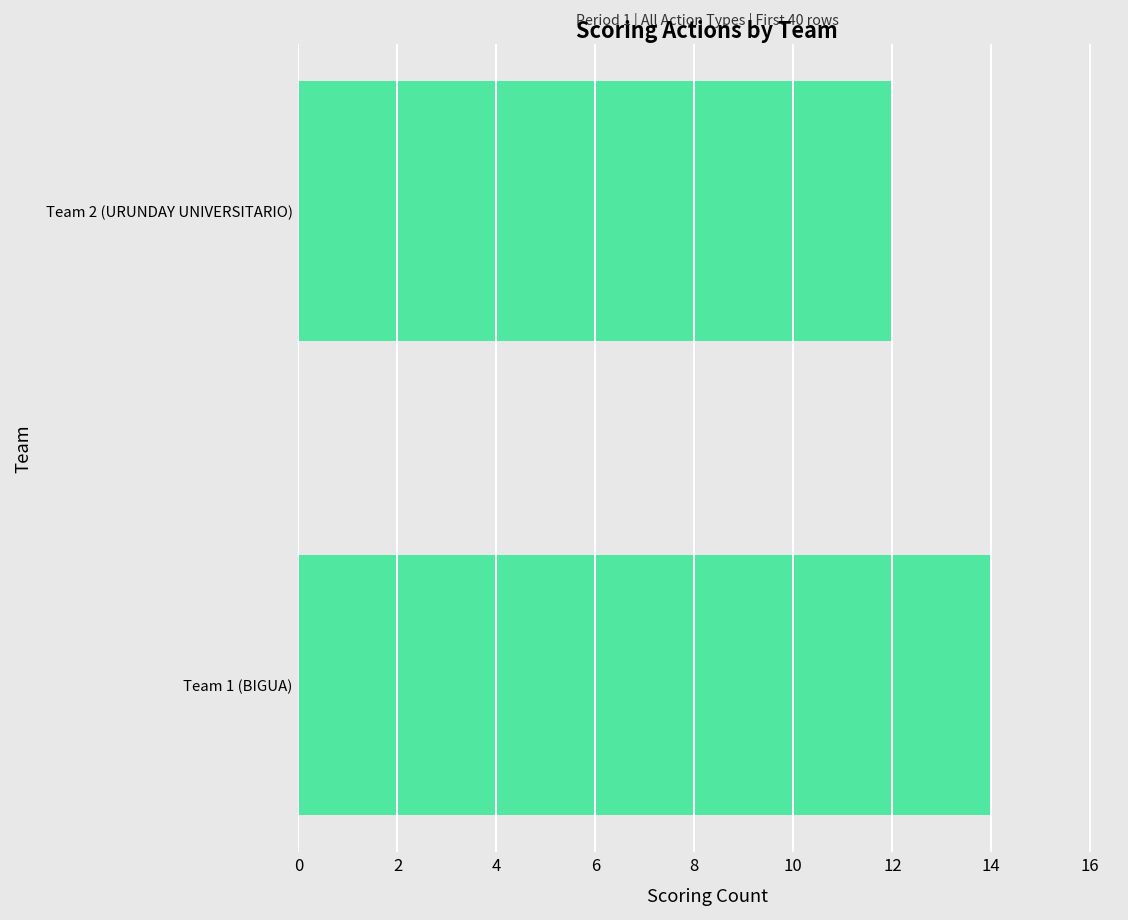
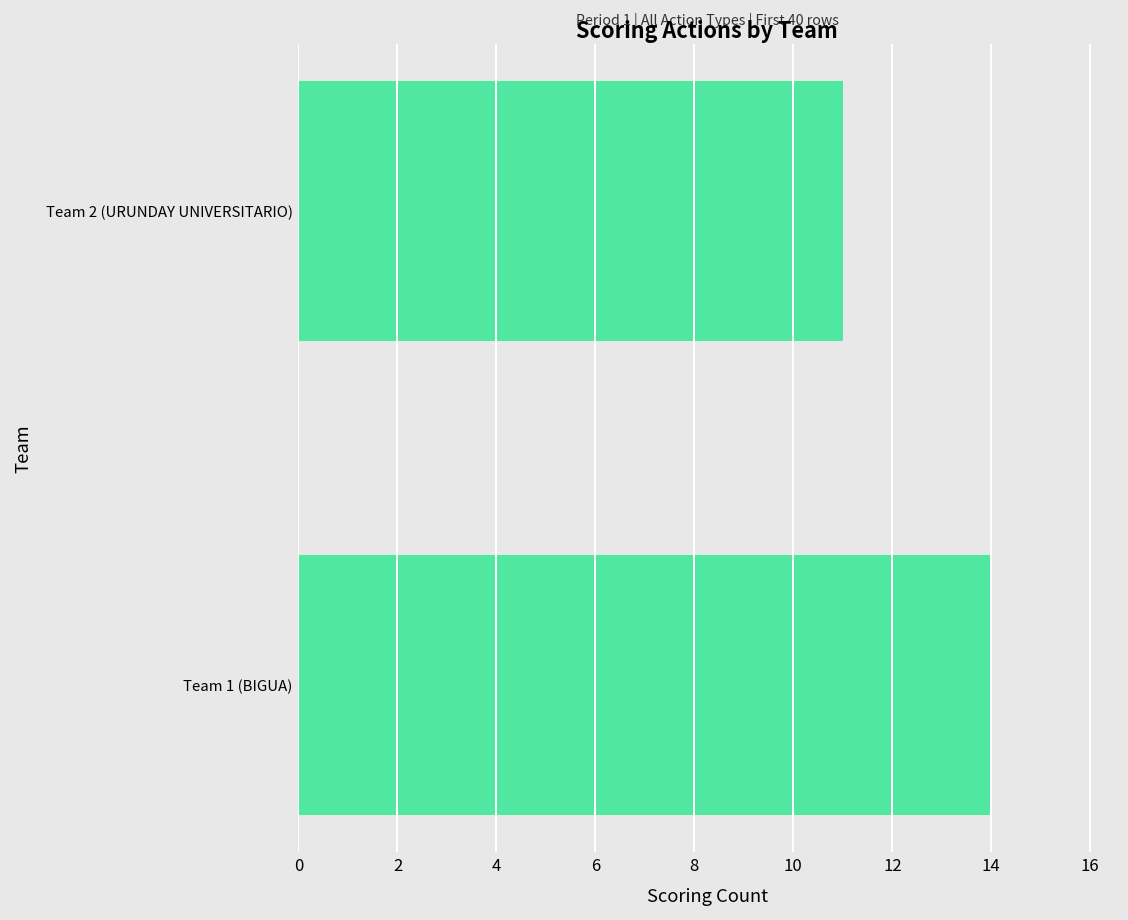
  {
-   "Team 2 (URUNDAY UNIVERSITARIO)": 12,
+   "Team 2 (URUNDAY UNIVERSITARIO)": 11,
    "Team 1 (BIGUA)": 14
  }
